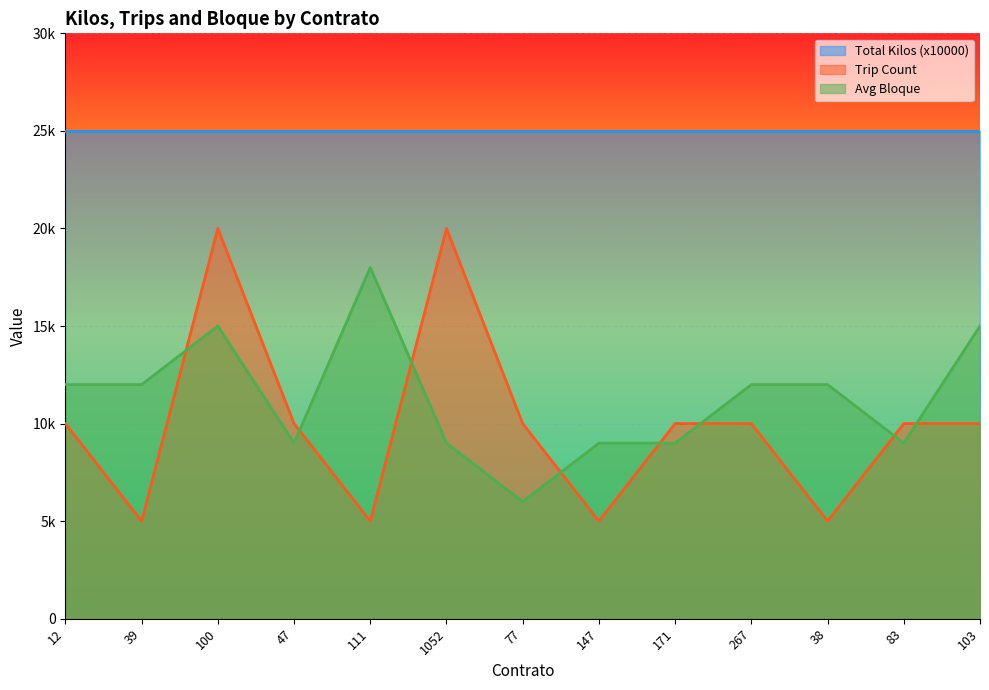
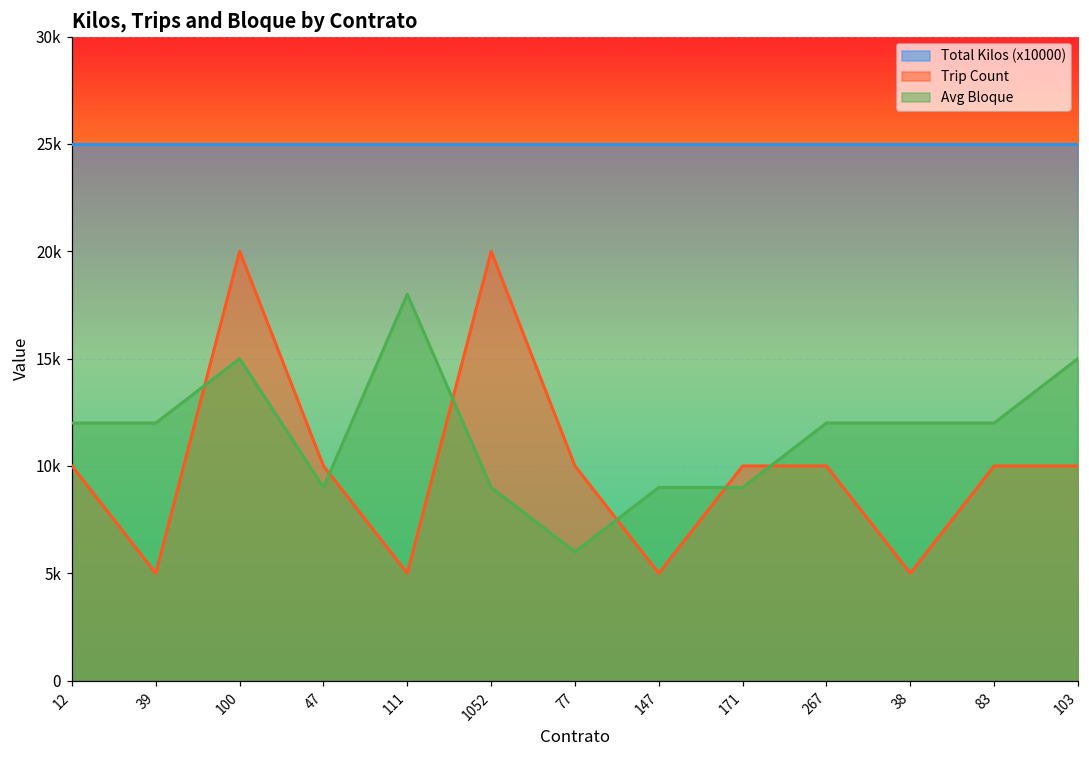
  {
    "Total Kilos (x10000)": {
      "12": 25000,
      "39": 25000,
      "100": 25000,
      "47": 25000,
      "111": 25000,
      "1052": 25000,
      "77": 25000,
      "147": 25000,
      "171": 25000,
      "267": 25000,
      "38": 25000,
      "83": 25000,
      "103": 25000
    },
    "Trip Count": {
      "12": 10000,
      "39": 5000,
      "100": 20000,
      "47": 10000,
      "111": 5000,
      "1052": 20000,
      "77": 10000,
      "147": 5000,
      "171": 10000,
      "267": 10000,
      "38": 5000,
      "83": 10000,
      "103": 10000
    },
    "Avg Bloque": {
      "12": 12000,
      "39": 12000,
      "100": 15000,
      "47": 9000,
      "111": 18000,
      "1052": 9000,
      "77": 6000,
      "147": 9000,
      "171": 9000,
      "267": 12000,
      "38": 12000,
-     "83": 9000,
+     "83": 12000,
      "103": 15000
    }
  }
